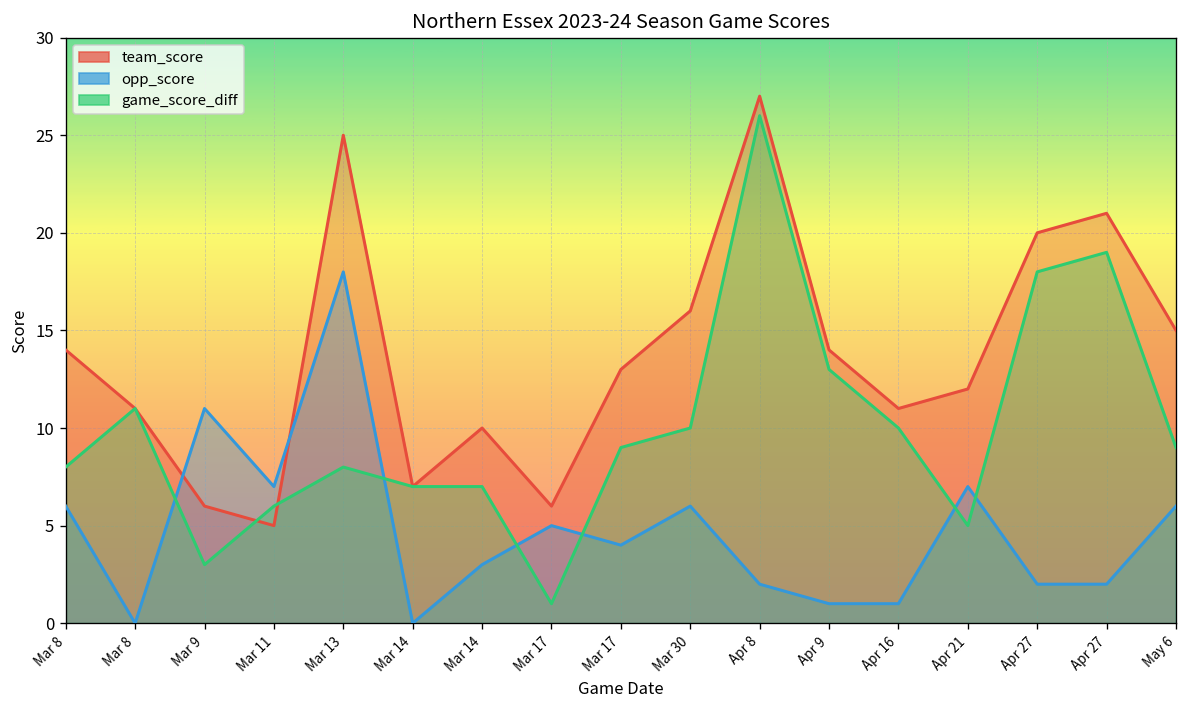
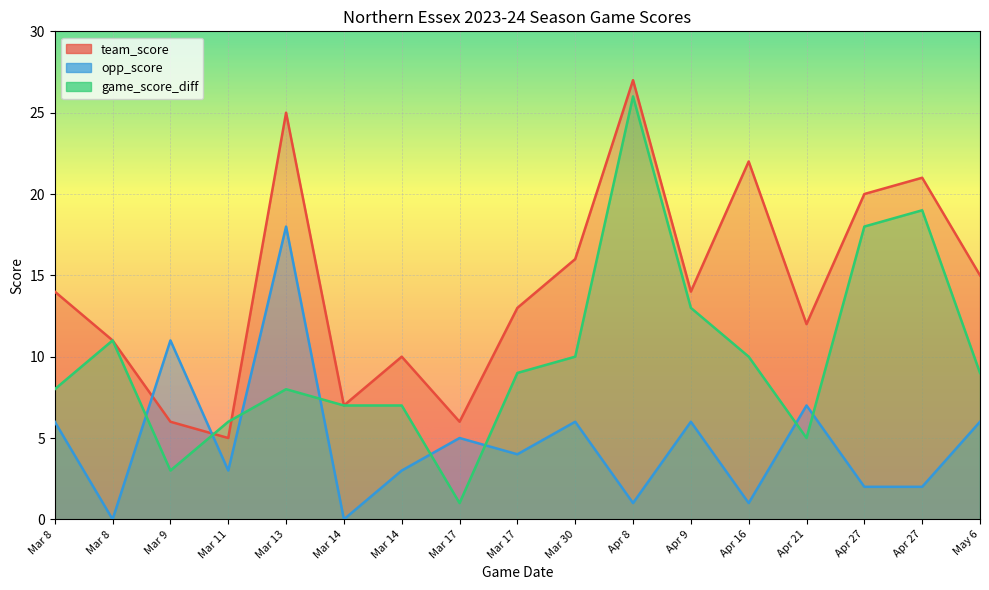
  {
    "team_score": {
      "Mar 9": 6,
      "Mar 11": 5,
      "Mar 13": 25,
      "Mar 30": 16,
      "Apr 8": 27,
      "Apr 9": 14,
-     "Apr 16": 11,
+     "Apr 16": 22,
      "Apr 21": 12,
      "May 6": 15
    },
    "opp_score": {
      "Mar 9": 11,
-     "Mar 11": 7,
+     "Mar 11": 3,
      "Mar 13": 18,
      "Mar 30": 6,
-     "Apr 8": 2,
-     "Apr 9": 1,
+     "Apr 8": 1,
+     "Apr 9": 6,
      "Apr 16": 1,
      "Apr 21": 7,
      "May 6": 6
    },
    "game_score_diff": {
      "Mar 9": 3,
      "Mar 11": 6,
      "Mar 13": 8,
      "Mar 30": 10,
      "Apr 8": 26,
      "Apr 9": 13,
      "Apr 16": 10,
      "Apr 21": 5,
      "May 6": 9
    }
  }
